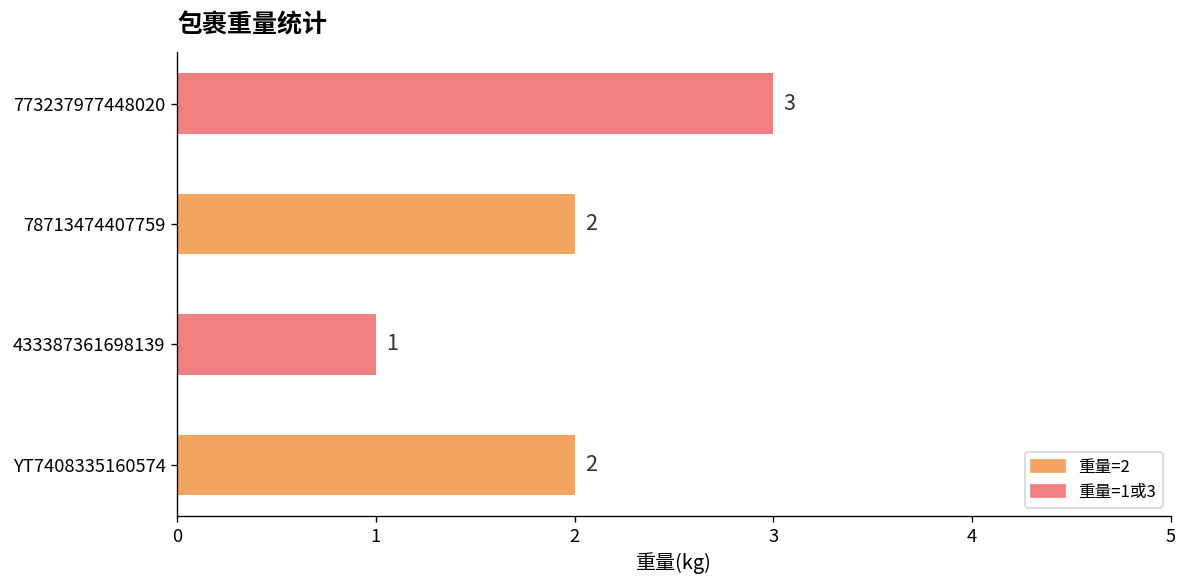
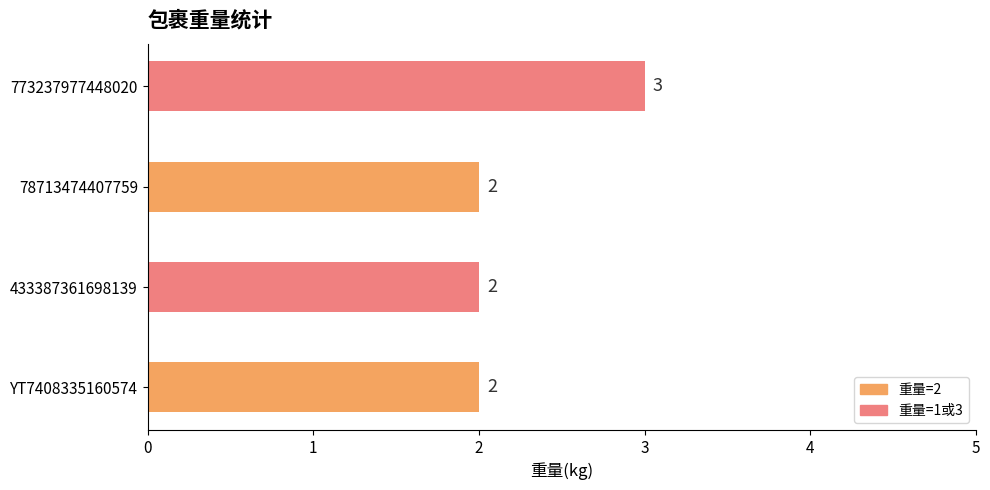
  {
    "773237977448020": 3,
    "78713474407759": 2,
-   "433387361698139": 1,
+   "433387361698139": 2,
    "YT7408335160574": 2
  }
